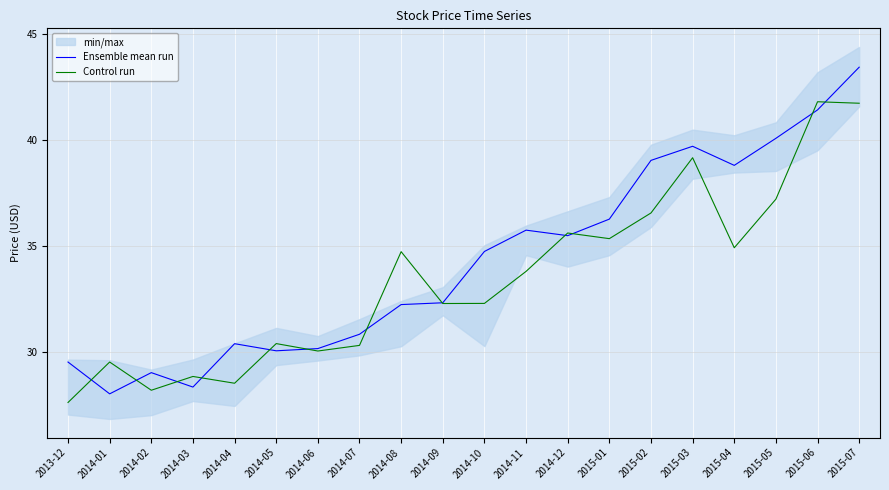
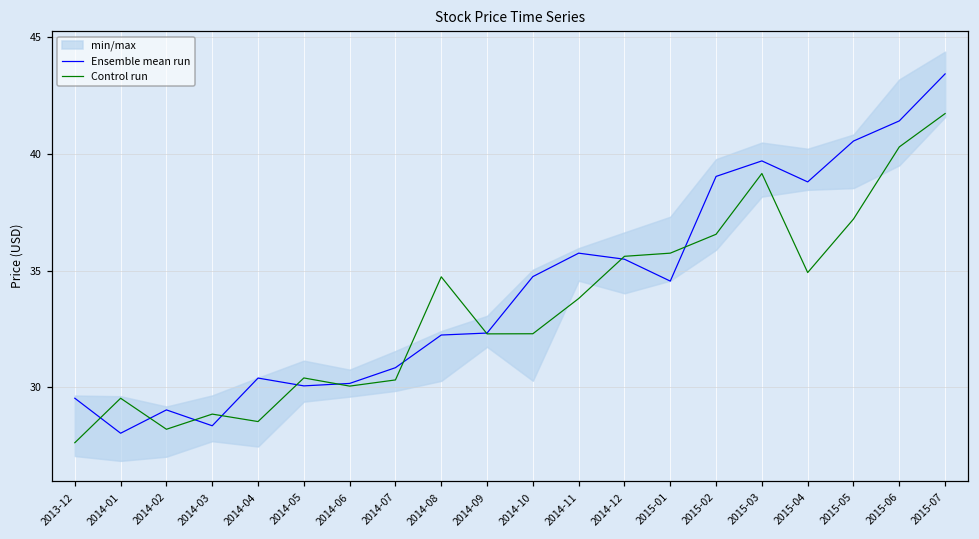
  {
    "Ensemble mean run": {
      "2014-01": 28.0,
      "2014-02": 29.0,
      "2014-03": 28.3,
      "2014-05": 30.1,
      "2014-07": 30.8,
      "2014-08": 32.2,
      "2014-10": 34.7,
      "2014-11": 35.7,
      "2014-12": 35.5,
-     "2015-01": 36.3,
+     "2015-01": 34.5,
      "2015-02": 39.0,
      "2015-03": 39.7,
      "2015-04": 38.8,
-     "2015-05": 40.1,
+     "2015-05": 40.6,
      "2015-06": 41.4,
      "2015-07": 43.4
    },
    "Control run": {
      "2013-12": 27.6,
      "2014-02": 28.2,
      "2014-03": 28.8,
      "2014-04": 28.5,
      "2014-05": 30.4,
      "2014-07": 30.3,
      "2014-08": 34.7,
      "2014-10": 32.3,
      "2014-11": 33.8,
      "2014-12": 35.6,
-     "2015-01": 35.3,
+     "2015-01": 35.7,
      "2015-02": 36.6,
      "2015-03": 39.2,
      "2015-04": 34.9,
      "2015-05": 37.2,
-     "2015-06": 41.8,
+     "2015-06": 40.3,
      "2015-07": 41.7
    }
  }
